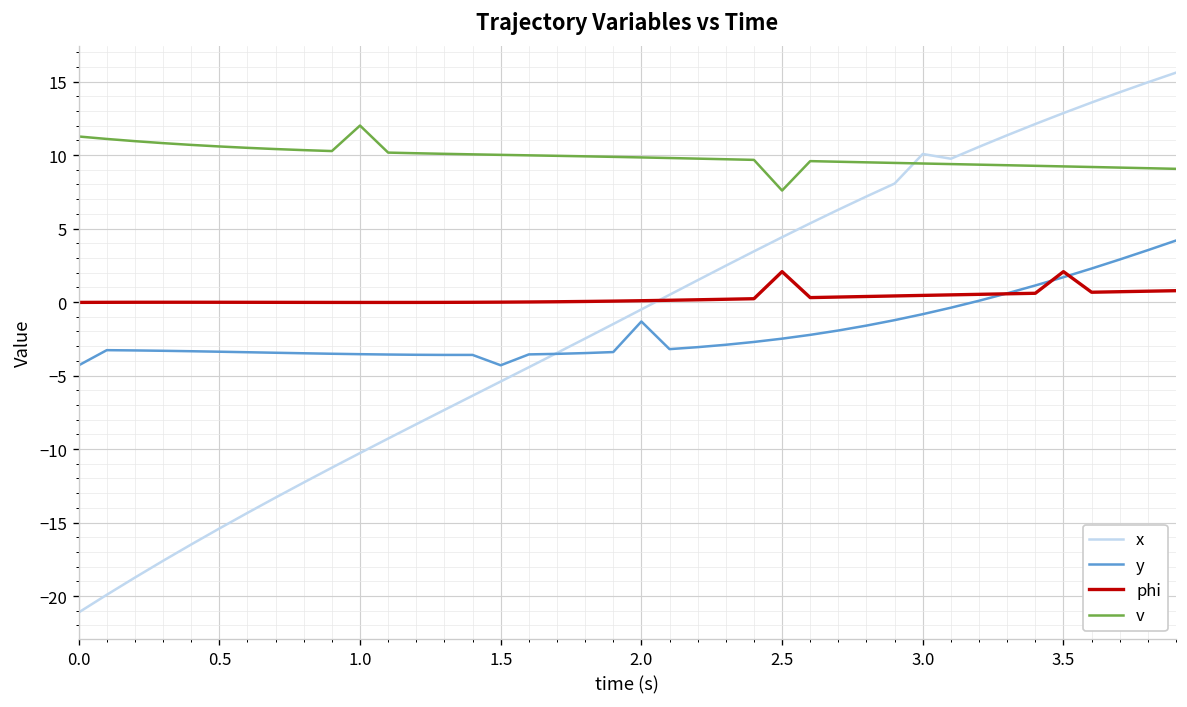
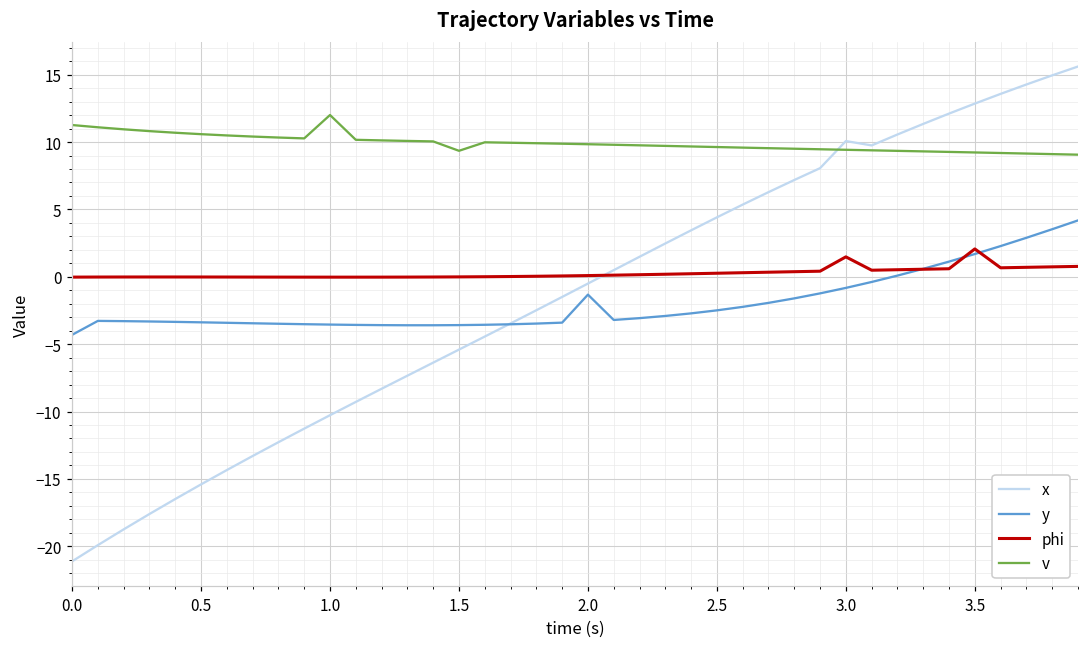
  {
    "x": {
      "0.0": -21.1,
      "0.5": -15.4,
      "1.0": -10.3,
      "1.5": -5.4,
      "2.0": -0.5,
      "2.5": 4.4,
      "3.0": 10.1,
      "3.5": 12.9
    },
    "y": {
      "0.0": -4.3,
      "0.5": -3.4,
      "1.0": -3.5,
-     "1.5": -4.3,
+     "1.5": -3.6,
      "2.0": -1.3,
      "2.5": -2.5,
      "3.0": -0.8,
      "3.5": 1.7
    },
    "phi": {
      "0.0": 0.0,
      "0.5": 0.0,
      "1.0": 0.0,
      "1.5": 0.0,
      "2.0": 0.1,
-     "2.5": 2.1,
-     "3.0": 0.5,
+     "2.5": 0.3,
+     "3.0": 1.5,
      "3.5": 2.1
    },
    "v": {
      "0.0": 11.3,
      "0.5": 10.6,
      "1.0": 12.0,
-     "1.5": 10.0,
+     "1.5": 9.4,
      "2.0": 9.8,
-     "2.5": 7.6,
+     "2.5": 9.6,
      "3.0": 9.4,
      "3.5": 9.2
    }
  }
